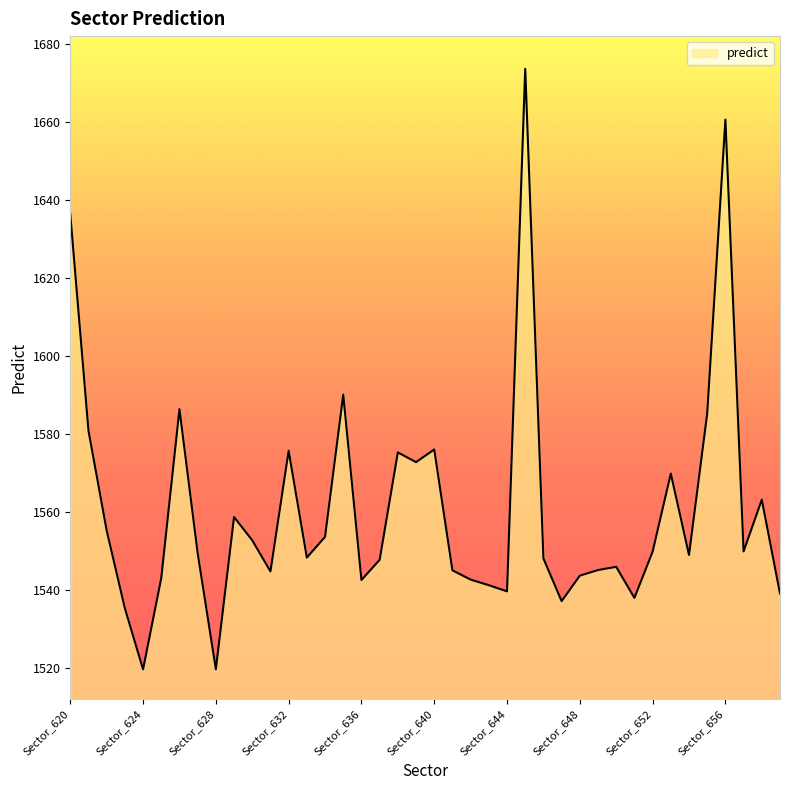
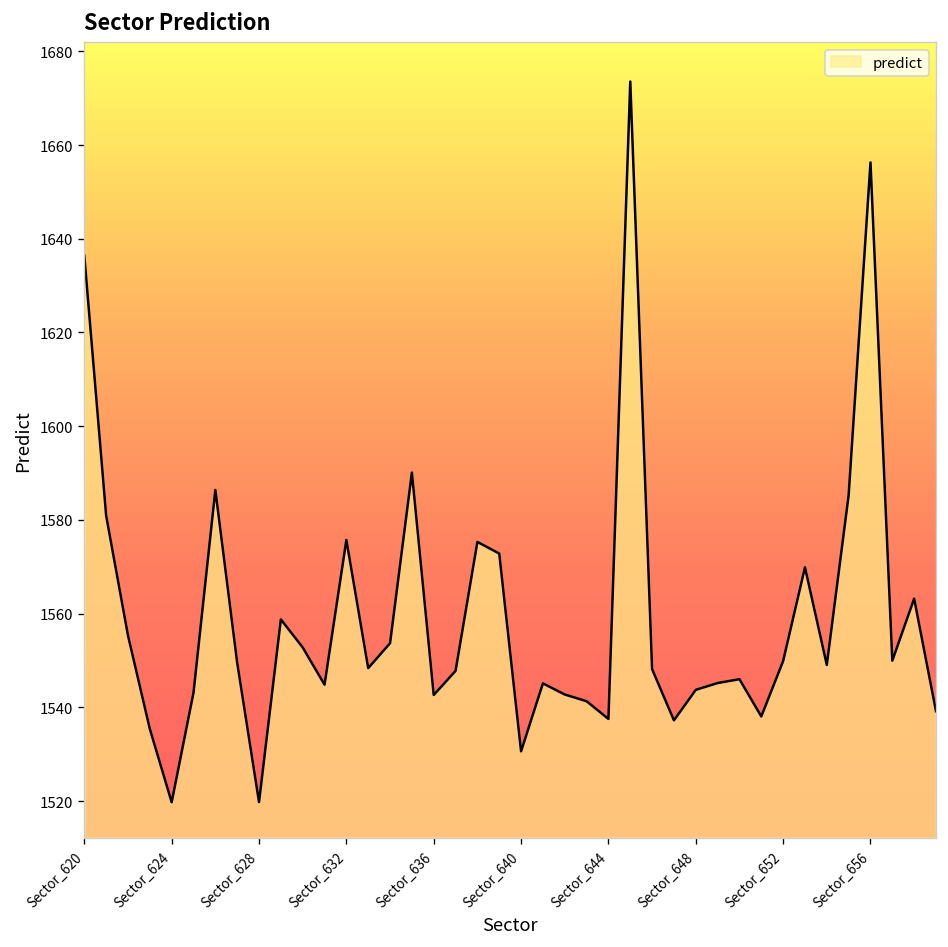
  {
    "Sector_620": 1636,
    "Sector_624": 1520,
    "Sector_628": 1520,
    "Sector_632": 1576,
    "Sector_636": 1543,
-   "Sector_640": 1576,
-   "Sector_644": 1540,
+   "Sector_640": 1531,
+   "Sector_644": 1538,
    "Sector_648": 1544,
    "Sector_652": 1550,
-   "Sector_656": 1661
+   "Sector_656": 1656
  }
